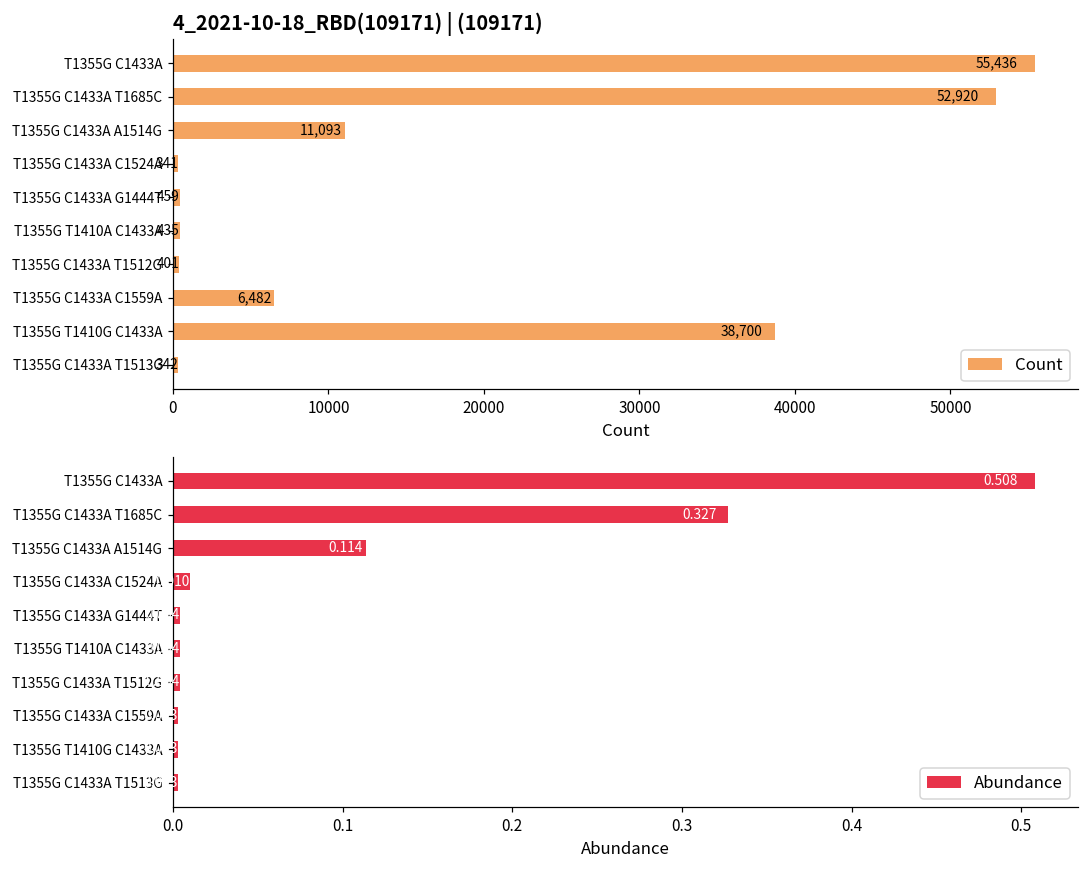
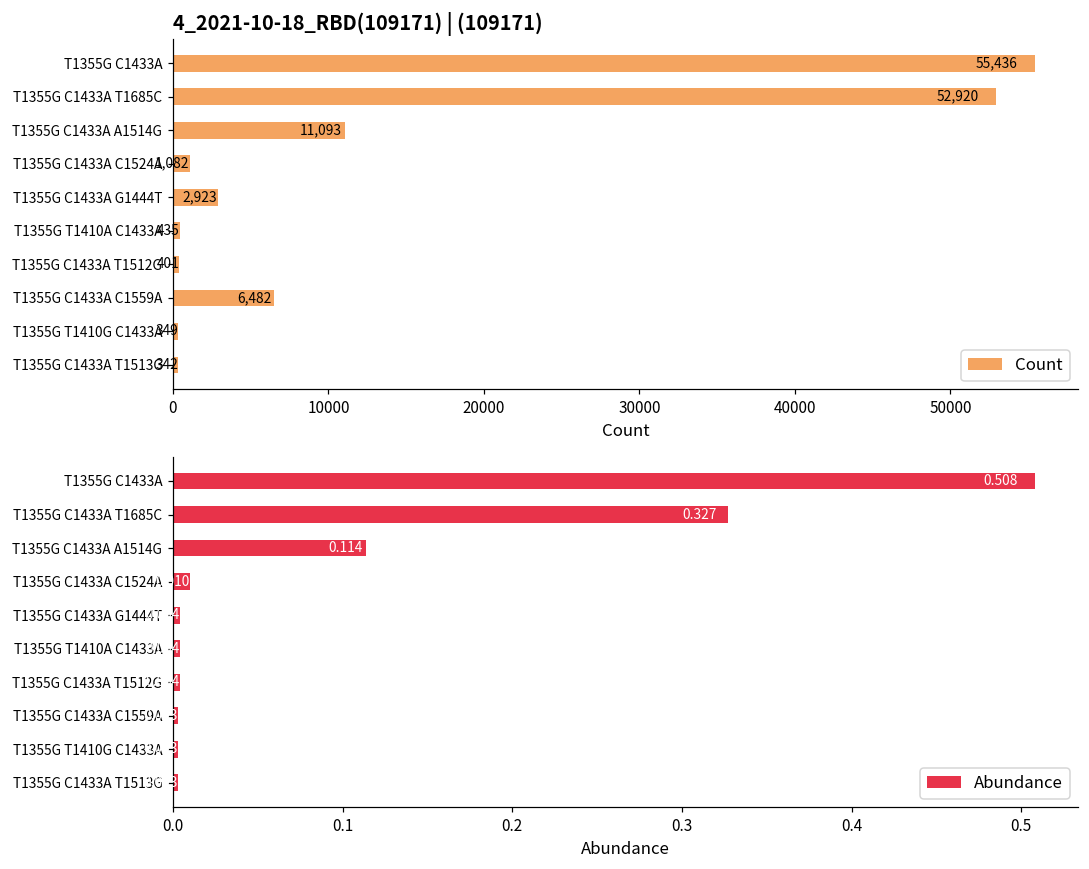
  {
    "4_2021-10-18_RBD(109171) | (109171)": {
      "T1355G C1433A": "55,436",
      "T1355G C1433A T1685C": "52,920",
      "T1355G C1433A A1514G": "11,093",
-     "T1355G C1433A C1524A": "341",
-     "T1355G C1433A G1444T": "459",
+     "T1355G C1433A C1524A": "1,082",
+     "T1355G C1433A G1444T": "2,923",
      "T1355G T1410A C1433A": "435",
      "T1355G C1433A T1512G": "401",
      "T1355G C1433A C1559A": "6,482",
-     "T1355G T1410G C1433A": "38,700",
+     "T1355G T1410G C1433A": "349",
      "T1355G C1433A T1513G": "342"
    }
  }
